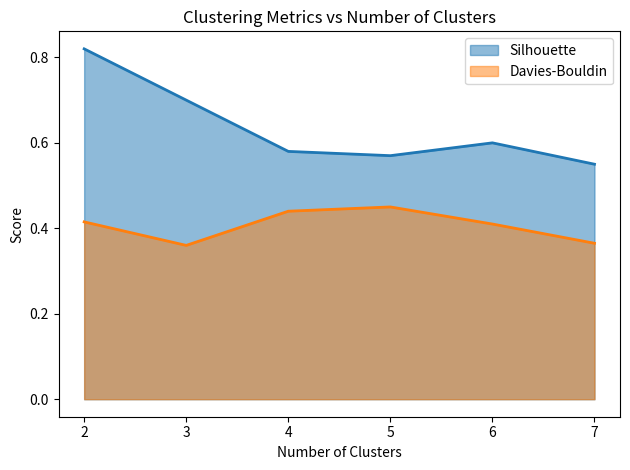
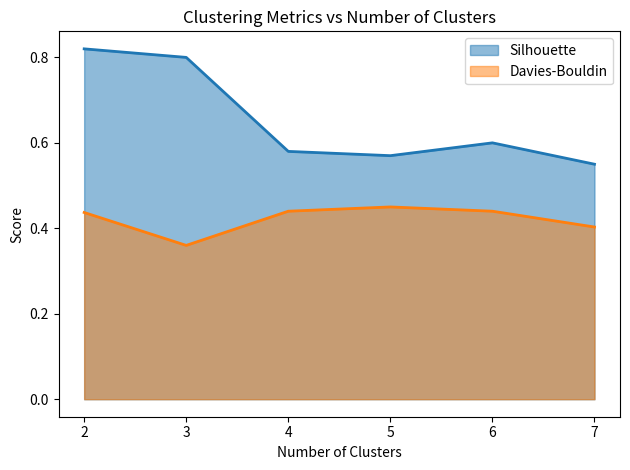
  {
    "Silhouette": {
      "2": 0.82,
-     "3": 0.7,
+     "3": 0.8,
      "4": 0.58,
      "5": 0.57,
      "6": 0.6,
      "7": 0.55
    },
    "Davies-Bouldin": {
-     "2": 0.42,
+     "2": 0.44,
      "3": 0.36,
      "4": 0.44,
      "5": 0.45,
-     "6": 0.41,
-     "7": 0.37
+     "6": 0.44,
+     "7": 0.40
    }
  }
